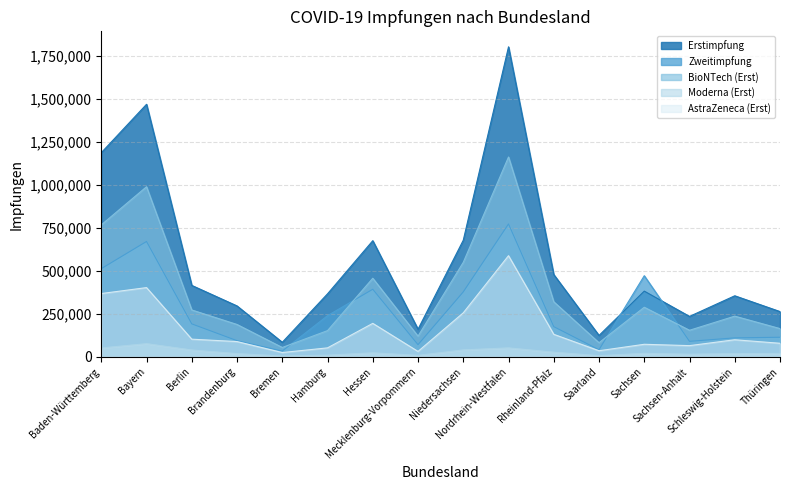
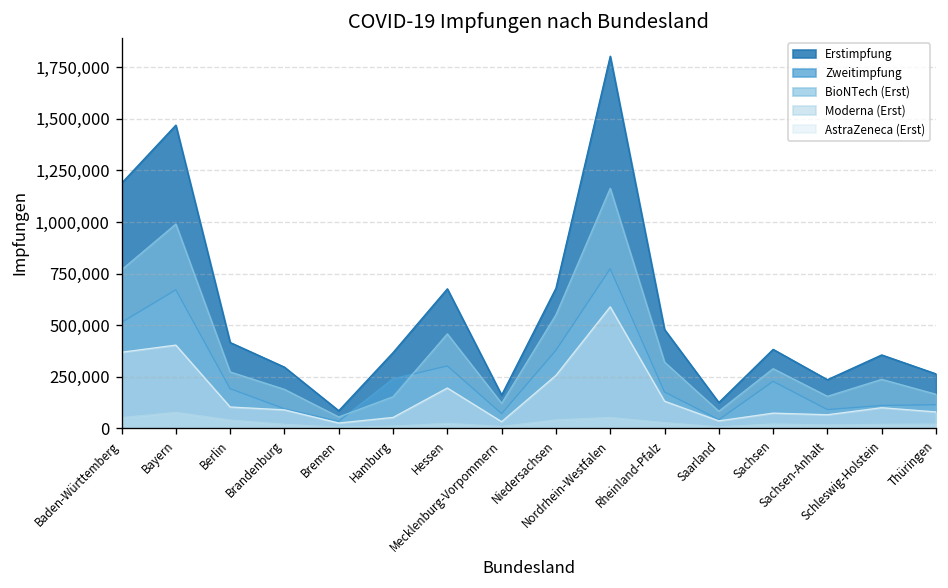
  {
    "Erstimpfung": {
      "Baden-Württemberg": "1,190,000",
      "Bayern": "1,470,000",
      "Berlin": "420,000",
      "Brandenburg": "300,000",
      "Bremen": "80,000",
      "Hamburg": "370,000",
      "Hessen": "680,000",
      "Mecklenburg-Vorpommern": "160,000",
      "Niedersachsen": "680,000",
      "Nordrhein-Westfalen": "1,800,000",
      "Rheinland-Pfalz": "480,000",
      "Saarland": "120,000",
      "Sachsen": "380,000",
      "Sachsen-Anhalt": "240,000",
      "Schleswig-Holstein": "360,000",
      "Thüringen": "260,000"
    },
    "Zweitimpfung": {
      "Baden-Württemberg": "510,000",
      "Bayern": "670,000",
      "Berlin": "190,000",
      "Hamburg": "240,000",
-     "Hessen": "390,000",
+     "Hessen": "300,000",
      "Mecklenburg-Vorpommern": "70,000",
      "Niedersachsen": "380,000",
      "Nordrhein-Westfalen": "770,000",
      "Rheinland-Pfalz": "180,000",
-     "Sachsen": "470,000",
+     "Sachsen": "230,000",
      "Sachsen-Anhalt": "90,000",
      "Thüringen": "110,000"
    }
  }
